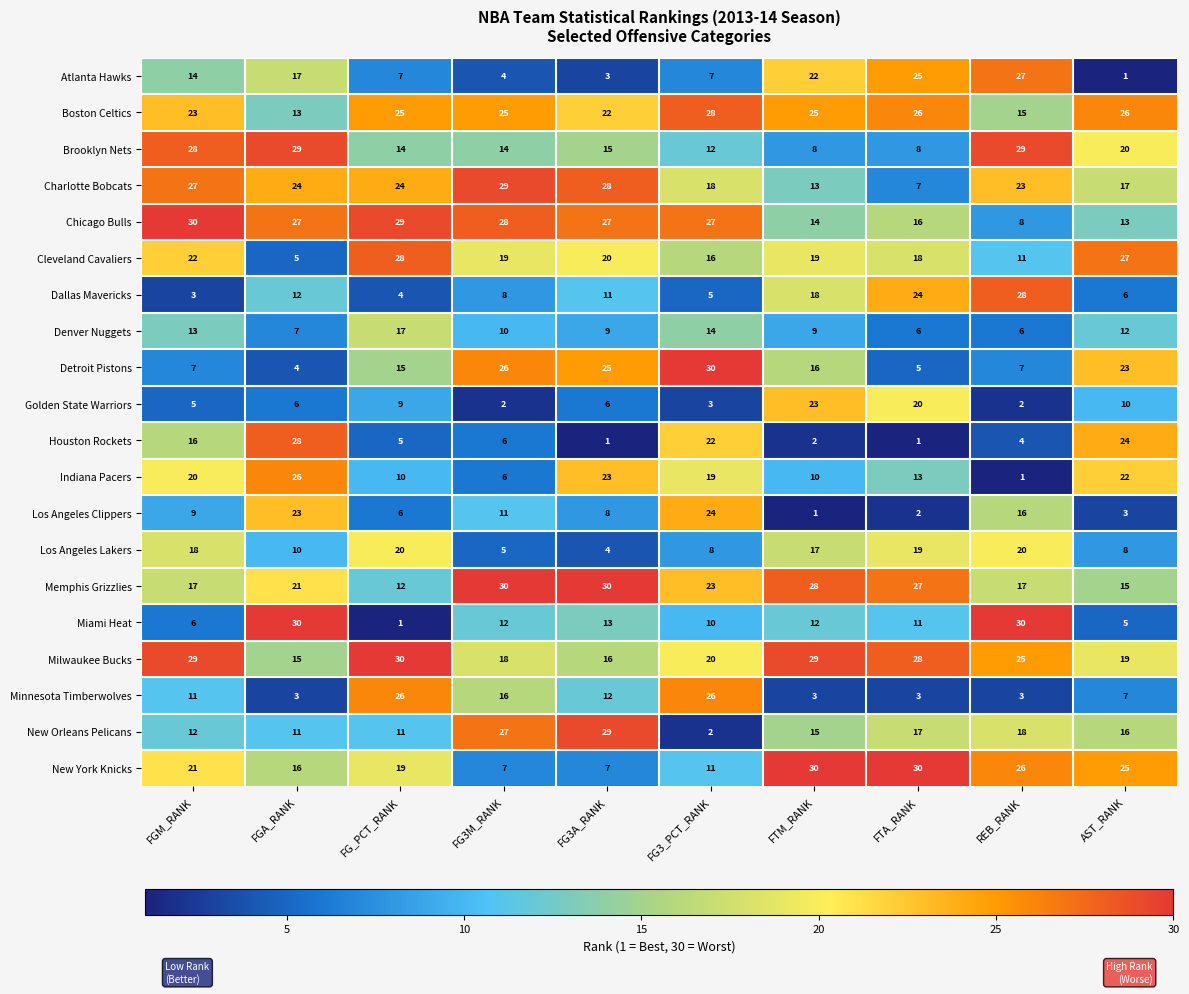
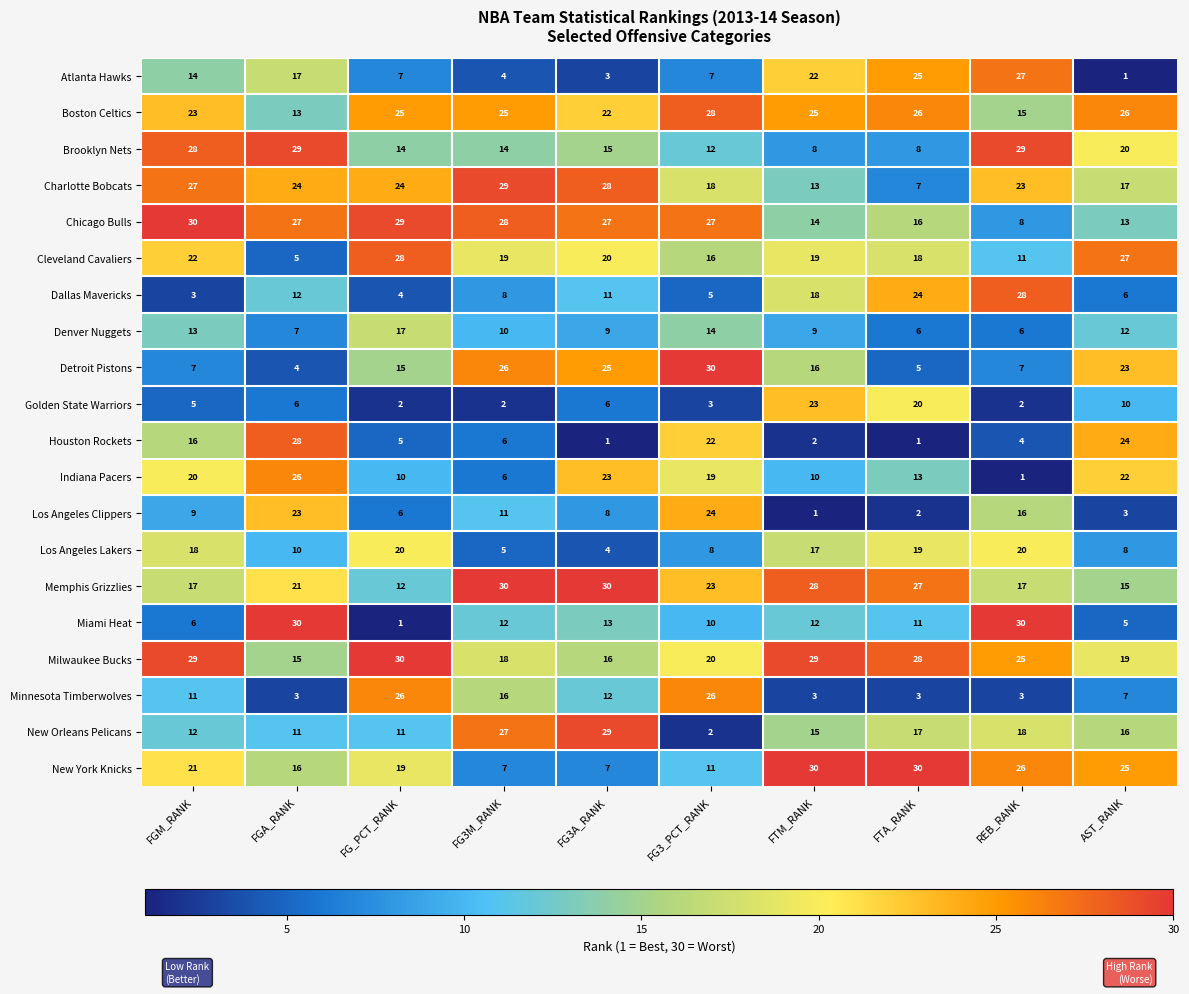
  {
    "Atlanta Hawks": {
      "FGM_RANK": 14,
      "FGA_RANK": 17,
      "FG_PCT_RANK": 7,
      "FG3M_RANK": 4,
      "FG3A_RANK": 3,
      "FG3_PCT_RANK": 7,
      "FTM_RANK": 22,
      "FTA_RANK": 25,
      "REB_RANK": 27,
      "AST_RANK": 1
    },
    "Boston Celtics": {
      "FGM_RANK": 23,
      "FGA_RANK": 13,
      "FG_PCT_RANK": 25,
      "FG3M_RANK": 25,
      "FG3A_RANK": 22,
      "FG3_PCT_RANK": 28,
      "FTM_RANK": 25,
      "FTA_RANK": 26,
      "REB_RANK": 15,
      "AST_RANK": 26
    },
    "Brooklyn Nets": {
      "FGM_RANK": 28,
      "FGA_RANK": 29,
      "FG_PCT_RANK": 14,
      "FG3M_RANK": 14,
      "FG3A_RANK": 15,
      "FG3_PCT_RANK": 12,
      "FTM_RANK": 8,
      "FTA_RANK": 8,
      "REB_RANK": 29,
      "AST_RANK": 20
    },
    "Charlotte Bobcats": {
      "FGM_RANK": 27,
      "FGA_RANK": 24,
      "FG_PCT_RANK": 24,
      "FG3M_RANK": 29,
      "FG3A_RANK": 28,
      "FG3_PCT_RANK": 18,
      "FTM_RANK": 13,
      "FTA_RANK": 7,
      "REB_RANK": 23,
      "AST_RANK": 17
    },
    "Chicago Bulls": {
      "FGM_RANK": 30,
      "FGA_RANK": 27,
      "FG_PCT_RANK": 29,
      "FG3M_RANK": 28,
      "FG3A_RANK": 27,
      "FG3_PCT_RANK": 27,
      "FTM_RANK": 14,
      "FTA_RANK": 16,
      "REB_RANK": 8,
      "AST_RANK": 13
    },
    "Cleveland Cavaliers": {
      "FGM_RANK": 22,
      "FGA_RANK": 5,
      "FG_PCT_RANK": 28,
      "FG3M_RANK": 19,
      "FG3A_RANK": 20,
      "FG3_PCT_RANK": 16,
      "FTM_RANK": 19,
      "FTA_RANK": 18,
      "REB_RANK": 11,
      "AST_RANK": 27
    },
    "Dallas Mavericks": {
      "FGM_RANK": 3,
      "FGA_RANK": 12,
      "FG_PCT_RANK": 4,
      "FG3M_RANK": 8,
      "FG3A_RANK": 11,
      "FG3_PCT_RANK": 5,
      "FTM_RANK": 18,
      "FTA_RANK": 24,
      "REB_RANK": 28,
      "AST_RANK": 6
    },
    "Denver Nuggets": {
      "FGM_RANK": 13,
      "FGA_RANK": 7,
      "FG_PCT_RANK": 17,
      "FG3M_RANK": 10,
      "FG3A_RANK": 9,
      "FG3_PCT_RANK": 14,
      "FTM_RANK": 9,
      "FTA_RANK": 6,
      "REB_RANK": 6,
      "AST_RANK": 12
    },
    "Detroit Pistons": {
      "FGM_RANK": 7,
      "FGA_RANK": 4,
      "FG_PCT_RANK": 15,
      "FG3M_RANK": 26,
      "FG3A_RANK": 25,
      "FG3_PCT_RANK": 30,
      "FTM_RANK": 16,
      "FTA_RANK": 5,
      "REB_RANK": 7,
      "AST_RANK": 23
    },
    "Golden State Warriors": {
      "FGM_RANK": 5,
      "FGA_RANK": 6,
-     "FG_PCT_RANK": 9,
+     "FG_PCT_RANK": 2,
      "FG3M_RANK": 2,
      "FG3A_RANK": 6,
      "FG3_PCT_RANK": 3,
      "FTM_RANK": 23,
      "FTA_RANK": 20,
      "REB_RANK": 2,
      "AST_RANK": 10
    },
    "Houston Rockets": {
      "FGM_RANK": 16,
      "FGA_RANK": 28,
      "FG_PCT_RANK": 5,
      "FG3M_RANK": 6,
      "FG3A_RANK": 1,
      "FG3_PCT_RANK": 22,
      "FTM_RANK": 2,
      "FTA_RANK": 1,
      "REB_RANK": 4,
      "AST_RANK": 24
    },
    "Indiana Pacers": {
      "FGM_RANK": 20,
      "FGA_RANK": 26,
      "FG_PCT_RANK": 10,
      "FG3M_RANK": 6,
      "FG3A_RANK": 23,
      "FG3_PCT_RANK": 19,
      "FTM_RANK": 10,
      "FTA_RANK": 13,
      "REB_RANK": 1,
      "AST_RANK": 22
    },
    "Los Angeles Clippers": {
      "FGM_RANK": 9,
      "FGA_RANK": 23,
      "FG_PCT_RANK": 6,
      "FG3M_RANK": 11,
      "FG3A_RANK": 8,
      "FG3_PCT_RANK": 24,
      "FTM_RANK": 1,
      "FTA_RANK": 2,
      "REB_RANK": 16,
      "AST_RANK": 3
    },
    "Los Angeles Lakers": {
      "FGM_RANK": 18,
      "FGA_RANK": 10,
      "FG_PCT_RANK": 20,
      "FG3M_RANK": 5,
      "FG3A_RANK": 4,
      "FG3_PCT_RANK": 8,
      "FTM_RANK": 17,
      "FTA_RANK": 19,
      "REB_RANK": 20,
      "AST_RANK": 8
    },
    "Memphis Grizzlies": {
      "FGM_RANK": 17,
      "FGA_RANK": 21,
      "FG_PCT_RANK": 12,
      "FG3M_RANK": 30,
      "FG3A_RANK": 30,
      "FG3_PCT_RANK": 23,
      "FTM_RANK": 28,
      "FTA_RANK": 27,
      "REB_RANK": 17,
      "AST_RANK": 15
    },
    "Miami Heat": {
      "FGM_RANK": 6,
      "FGA_RANK": 30,
      "FG_PCT_RANK": 1,
      "FG3M_RANK": 12,
      "FG3A_RANK": 13,
      "FG3_PCT_RANK": 10,
      "FTM_RANK": 12,
      "FTA_RANK": 11,
      "REB_RANK": 30,
      "AST_RANK": 5
    },
    "Milwaukee Bucks": {
      "FGM_RANK": 29,
      "FGA_RANK": 15,
      "FG_PCT_RANK": 30,
      "FG3M_RANK": 18,
      "FG3A_RANK": 16,
      "FG3_PCT_RANK": 20,
      "FTM_RANK": 29,
      "FTA_RANK": 28,
      "REB_RANK": 25,
      "AST_RANK": 19
    },
    "Minnesota Timberwolves": {
      "FGM_RANK": 11,
      "FGA_RANK": 3,
      "FG_PCT_RANK": 26,
      "FG3M_RANK": 16,
      "FG3A_RANK": 12,
      "FG3_PCT_RANK": 26,
      "FTM_RANK": 3,
      "FTA_RANK": 3,
      "REB_RANK": 3,
      "AST_RANK": 7
    },
    "New Orleans Pelicans": {
      "FGM_RANK": 12,
      "FGA_RANK": 11,
      "FG_PCT_RANK": 11,
      "FG3M_RANK": 27,
      "FG3A_RANK": 29,
      "FG3_PCT_RANK": 2,
      "FTM_RANK": 15,
      "FTA_RANK": 17,
      "REB_RANK": 18,
      "AST_RANK": 16
    },
    "New York Knicks": {
      "FGM_RANK": 21,
      "FGA_RANK": 16,
      "FG_PCT_RANK": 19,
      "FG3M_RANK": 7,
      "FG3A_RANK": 7,
      "FG3_PCT_RANK": 11,
      "FTM_RANK": 30,
      "FTA_RANK": 30,
      "REB_RANK": 26,
      "AST_RANK": 25
    }
  }
